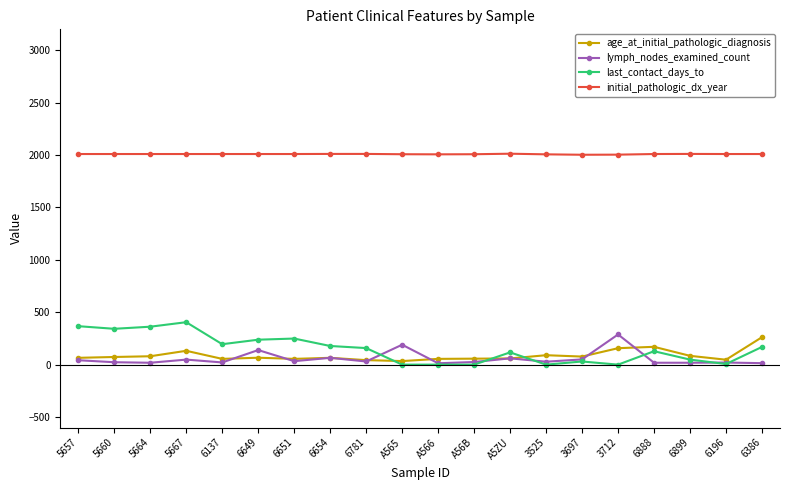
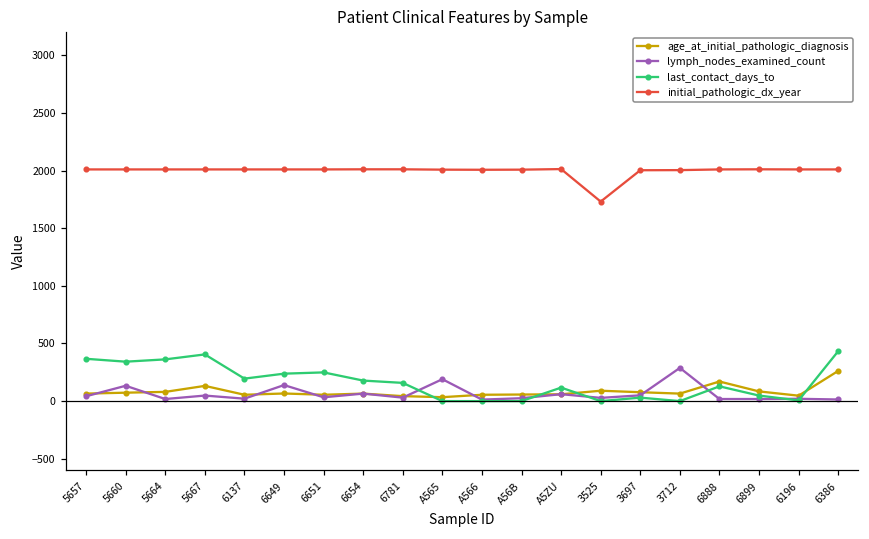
  {
    "age_at_initial_pathologic_diagnosis": {
      "5660": 70,
      "5664": 80,
      "5667": 130,
      "6137": 60,
      "6649": 70,
      "A565": 30,
      "A566": 60,
      "A56B": 60,
      "3525": 90,
      "3697": 80,
-     "3712": 160,
+     "3712": 70,
      "6888": 170,
      "6899": 80,
      "6196": 50,
      "6386": 260
    },
    "lymph_nodes_examined_count": {
-     "5660": 20,
+     "5660": 130,
      "5664": 20,
      "5667": 50,
      "6137": 20,
      "6649": 140,
      "A565": 190,
      "A56B": 30,
      "3525": 30,
      "3712": 290,
      "6888": 20,
      "6899": 20,
      "6386": 10
    },
    "last_contact_days_to": {
      "5657": 370,
      "5660": 340,
      "5664": 360,
      "5667": 410,
      "6137": 200,
      "6649": 240,
      "6651": 250,
      "6654": 180,
      "6781": 160,
      "A565": 0,
      "A56B": 0,
      "A5ZU": 120,
      "3525": 0,
      "3712": 0,
      "6888": 130,
      "6899": 50,
-     "6386": 170
+     "6386": 430
    },
    "initial_pathologic_dx_year": {
      "5657": 2010,
      "5660": 2010,
      "5664": 2010,
      "5667": 2010,
      "6137": 2010,
      "6649": 2010,
      "6651": 2010,
      "6654": 2010,
      "6781": 2010,
      "A565": 2010,
      "A566": 2010,
      "A56B": 2010,
      "A5ZU": 2010,
-     "3525": 2010,
+     "3525": 1730,
      "3697": 2000,
      "3712": 2000,
      "6888": 2010,
      "6899": 2010,
      "6196": 2010,
      "6386": 2010
    }
  }
